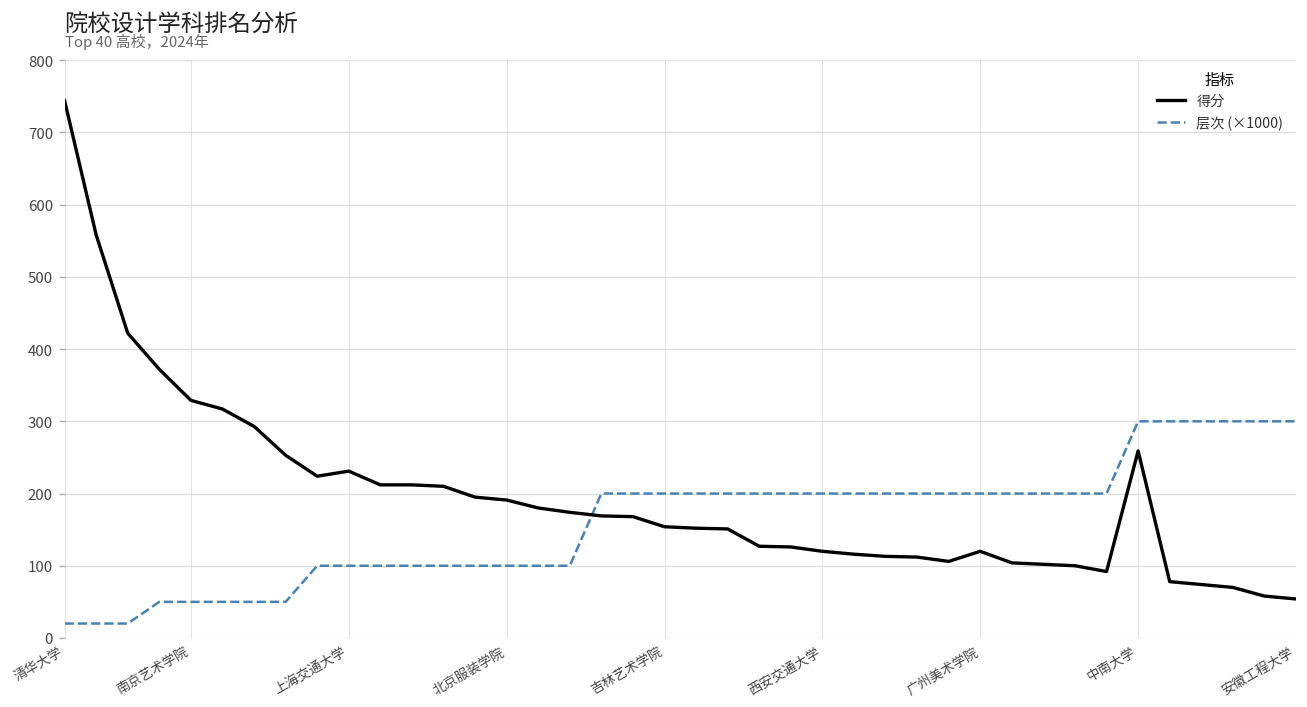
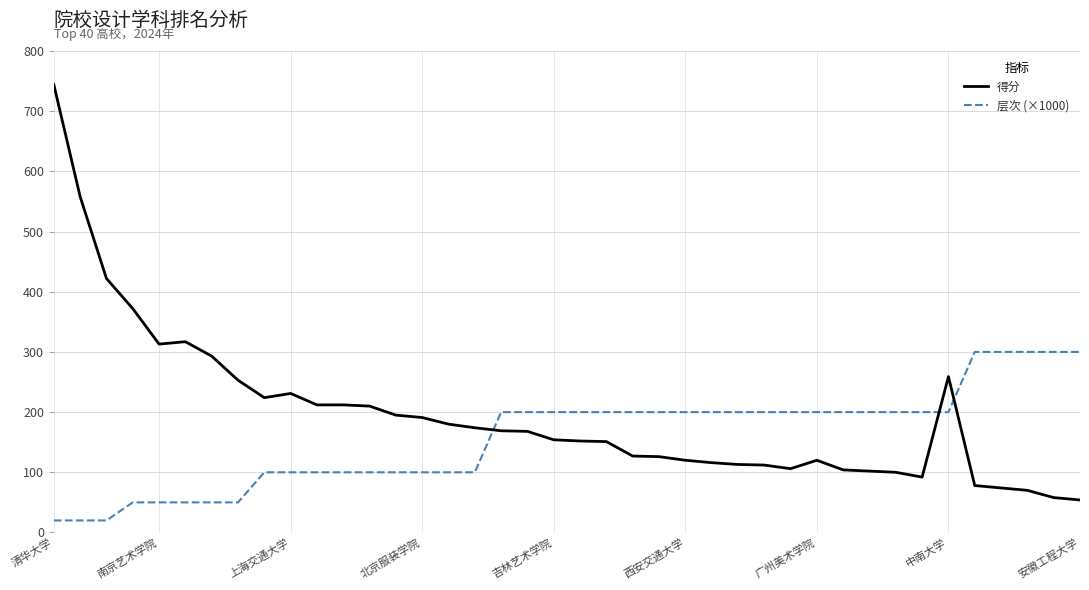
  {
    "得分": {
      "清华大学": 740,
-     "南京艺术学院": 330,
+     "南京艺术学院": 310,
      "上海交通大学": 230,
      "北京服装学院": 190,
      "吉林艺术学院": 150,
      "西安交通大学": 120,
      "广州美术学院": 120,
      "中南大学": 260,
      "安徽工程大学": 50
    },
    "层次 (×1000)": {
      "清华大学": 20,
      "南京艺术学院": 50,
      "上海交通大学": 100,
      "北京服装学院": 100,
      "吉林艺术学院": 200,
      "西安交通大学": 200,
      "广州美术学院": 200,
-     "中南大学": 300,
+     "中南大学": 200,
      "安徽工程大学": 300
    }
  }
